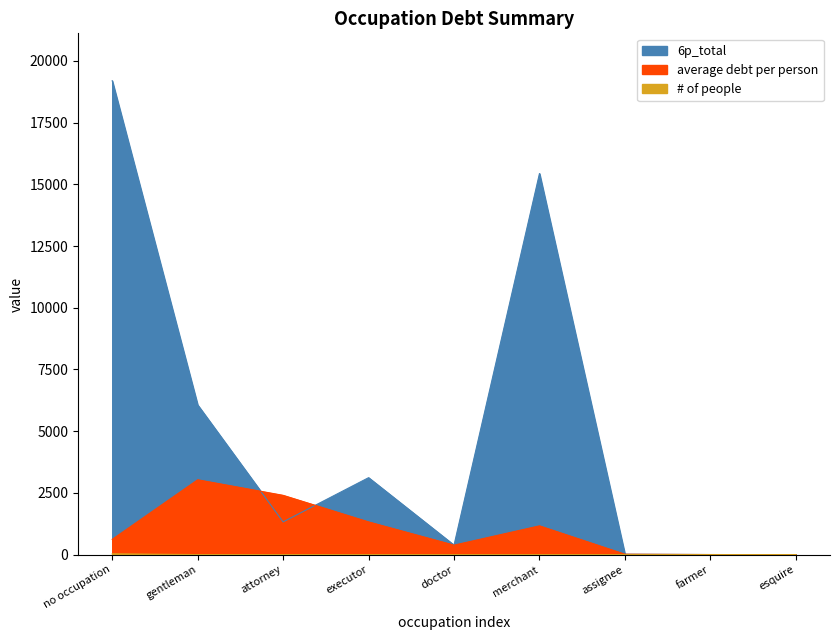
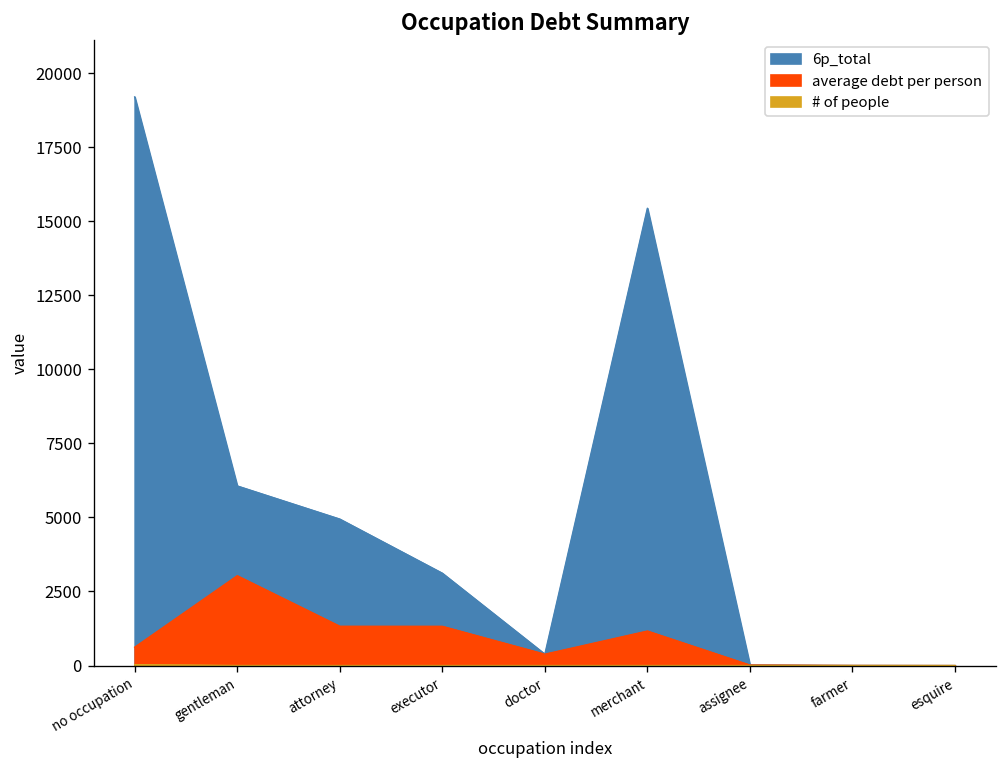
  {
    "6p_total": {
      "no occupation": 19200,
      "gentleman": 6100,
-     "attorney": 1300,
+     "attorney": 4900,
      "executor": 3100,
      "merchant": 15400
    },
    "average debt per person": {
      "no occupation": 600,
      "gentleman": 3000,
-     "attorney": 2400,
+     "attorney": 1300,
      "executor": 1300,
      "merchant": 1200
    },
    "# of people": {
      "no occupation": 0,
      "gentleman": 0,
      "attorney": 0,
      "executor": 0,
      "doctor": 0,
      "merchant": 0
    }
  }
